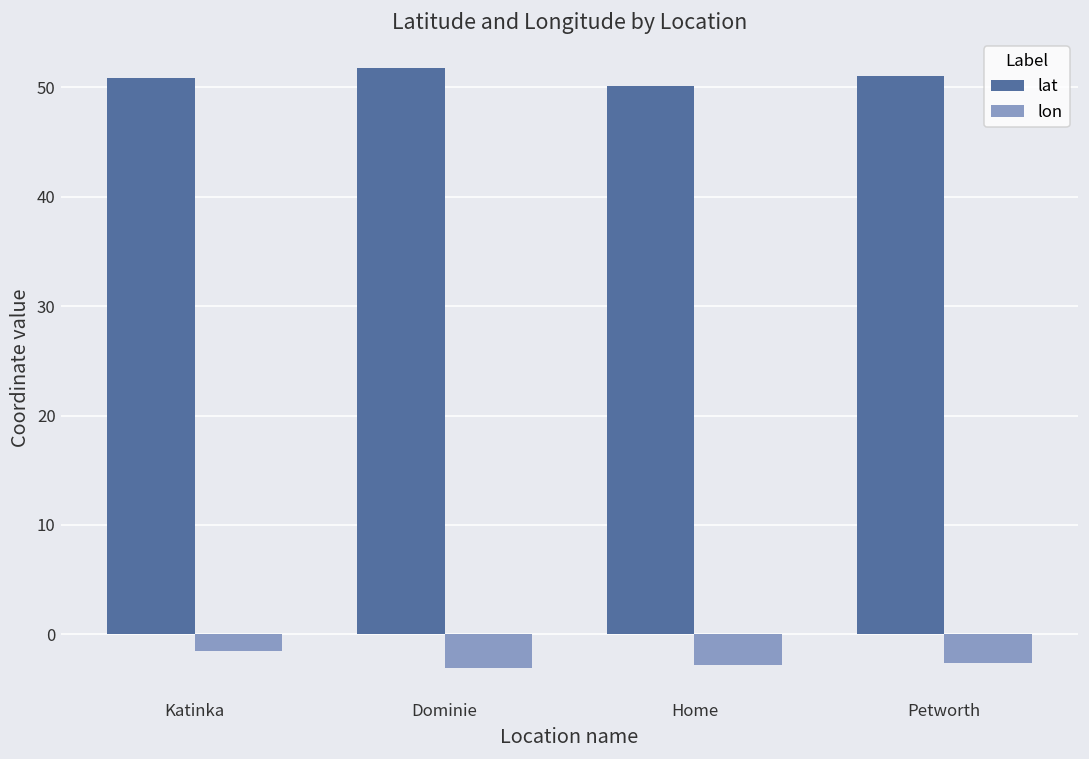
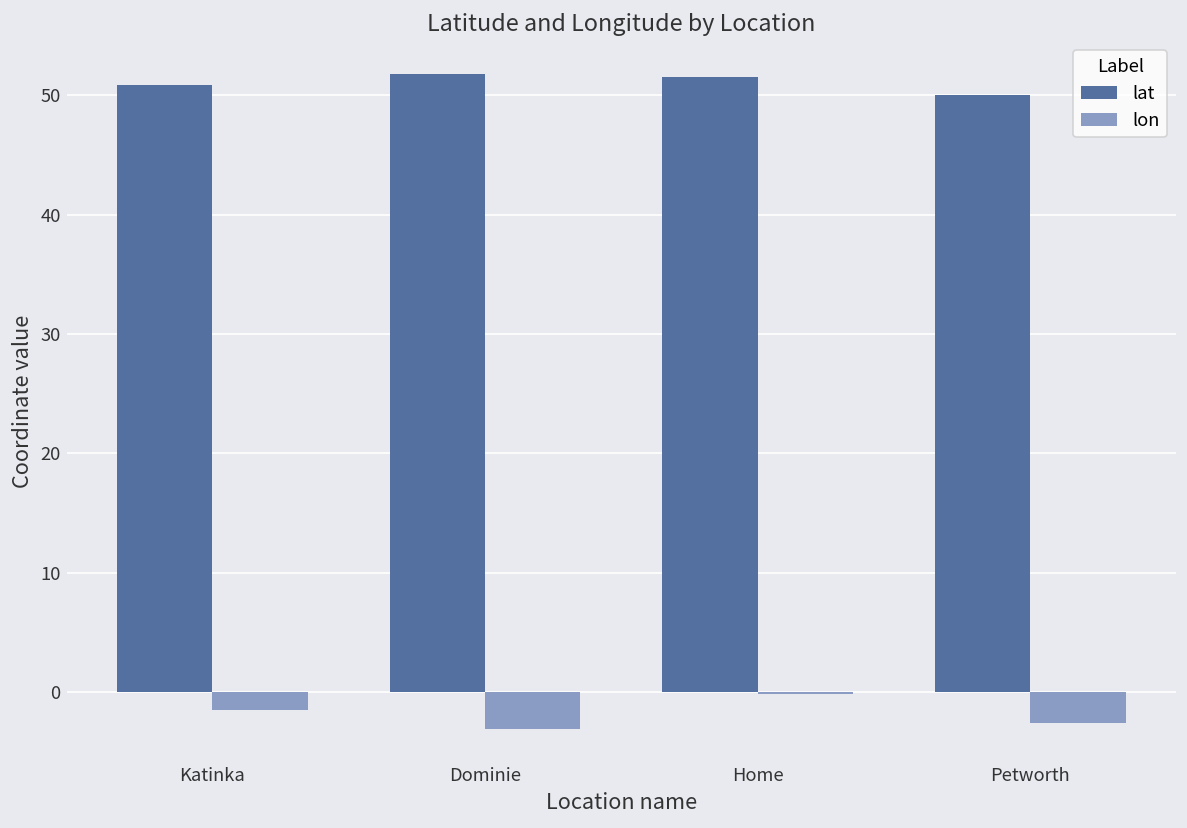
  {
    "lat": {
      "Katinka": 51,
      "Dominie": 52,
-     "Home": 50,
-     "Petworth": 51
+     "Home": 52,
+     "Petworth": 50
    },
    "lon": {
      "Katinka": -2,
      "Dominie": -3,
-     "Home": -3,
+     "Home": 0,
      "Petworth": -3
    }
  }
